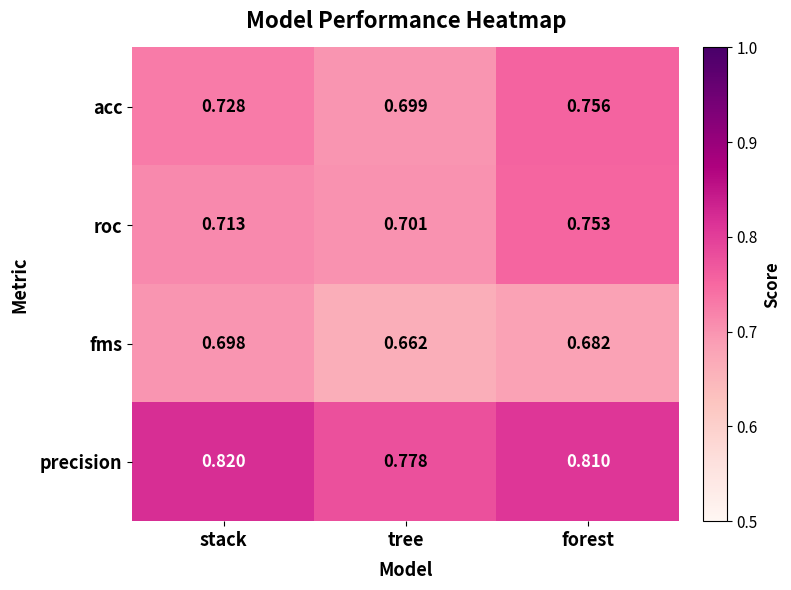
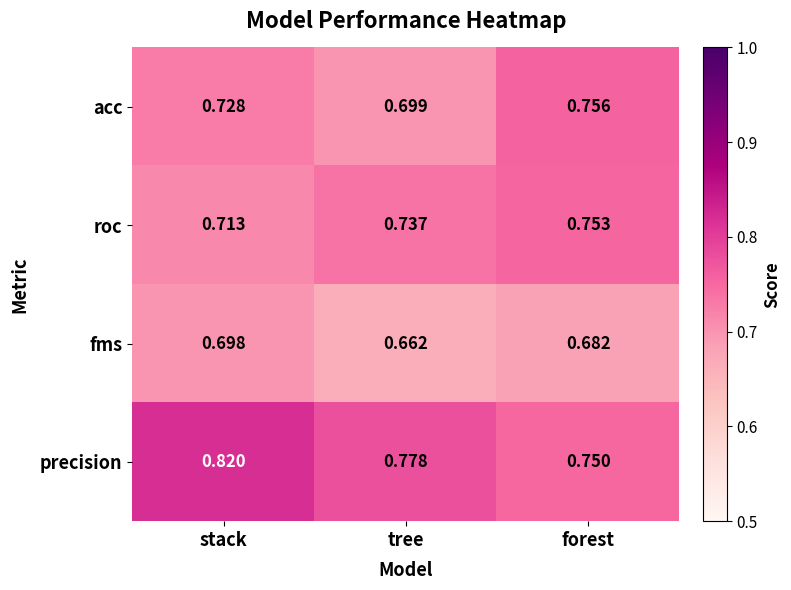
  {
    "acc": {
      "stack": 0.728,
      "tree": 0.699,
      "forest": 0.756
    },
    "roc": {
      "stack": 0.713,
-     "tree": 0.701,
+     "tree": 0.737,
      "forest": 0.753
    },
    "fms": {
      "stack": 0.698,
      "tree": 0.662,
      "forest": 0.682
    },
    "precision": {
      "stack": 0.820,
      "tree": 0.778,
-     "forest": 0.810
+     "forest": 0.750
    }
  }
